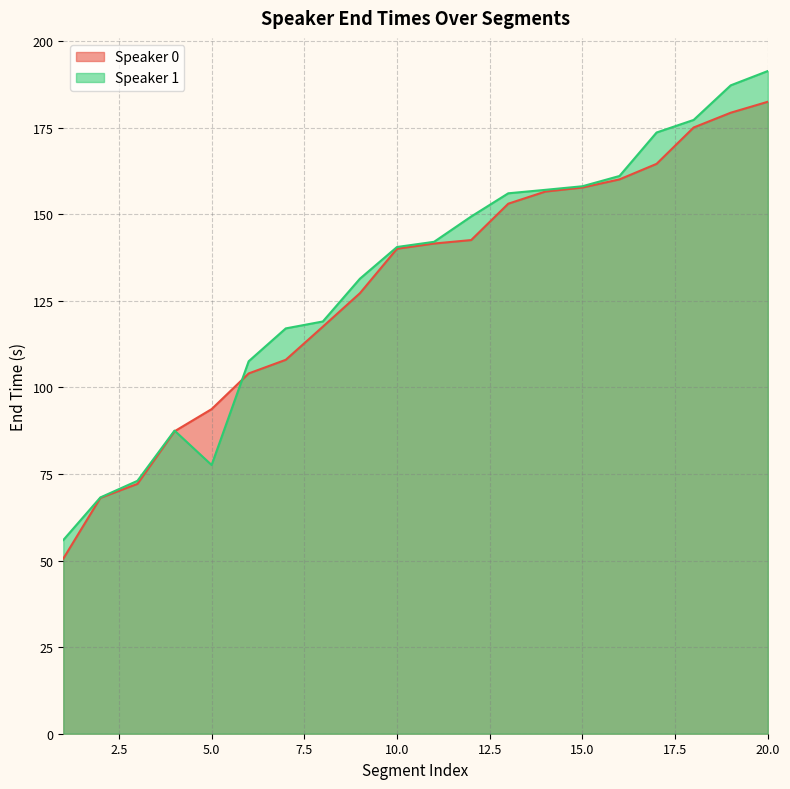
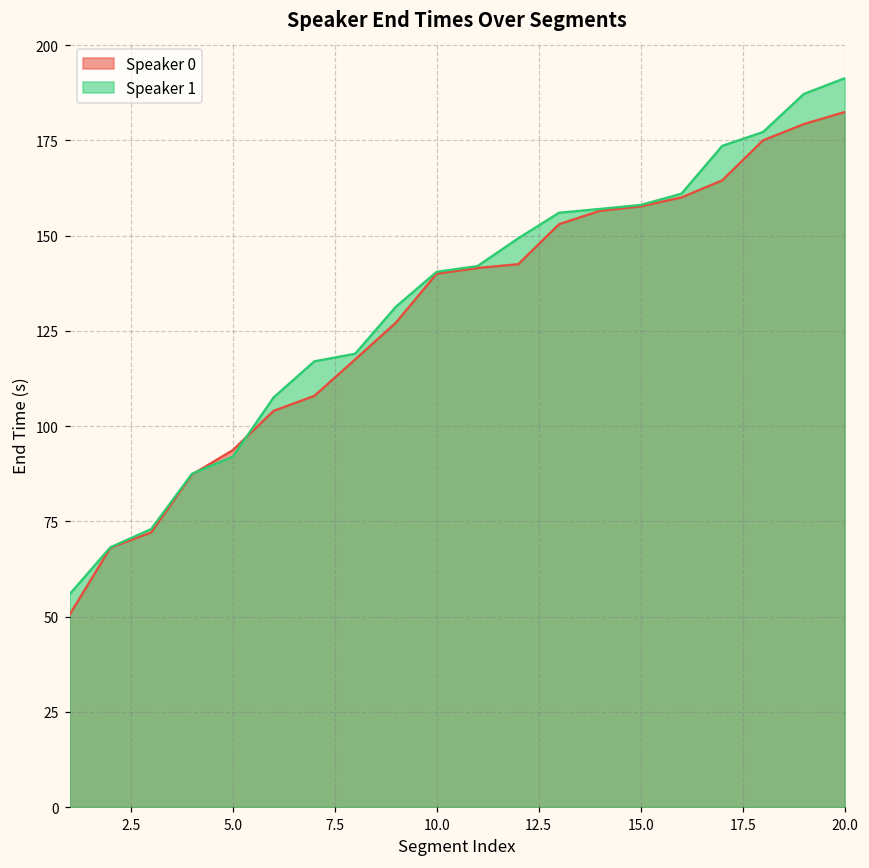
  {
    "Speaker 0": {
      "5.0": 94,
      "20.0": 182
    },
    "Speaker 1": {
-     "5.0": 78,
+     "5.0": 92,
      "20.0": 191
    }
  }
